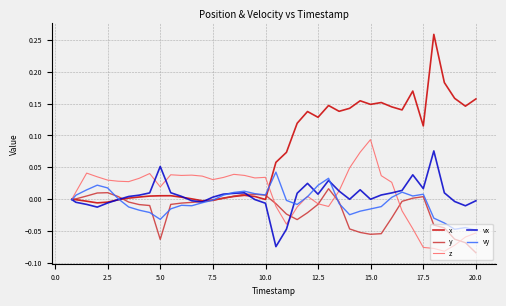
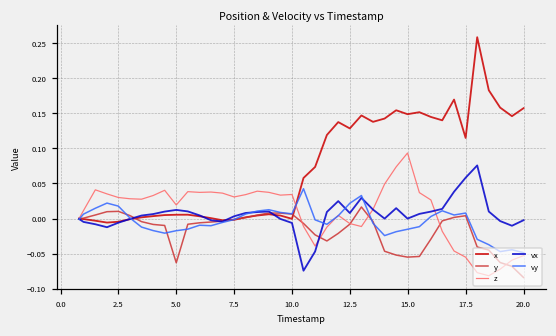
  {
    "x": {
      "5.0": 0.01,
      "17.5": 0.11,
      "20.0": 0.16
    },
    "y": {
      "5.0": -0.06
    },
    "z": {
      "5.0": 0.02,
-     "17.5": -0.08
+     "17.5": -0.06
    },
    "vx": {
-     "5.0": 0.05,
-     "17.5": 0.02,
+     "5.0": 0.01,
+     "17.5": 0.06,
      "20.0": 0.00
    },
    "vy": {
-     "5.0": -0.03
+     "5.0": -0.02
    }
  }
